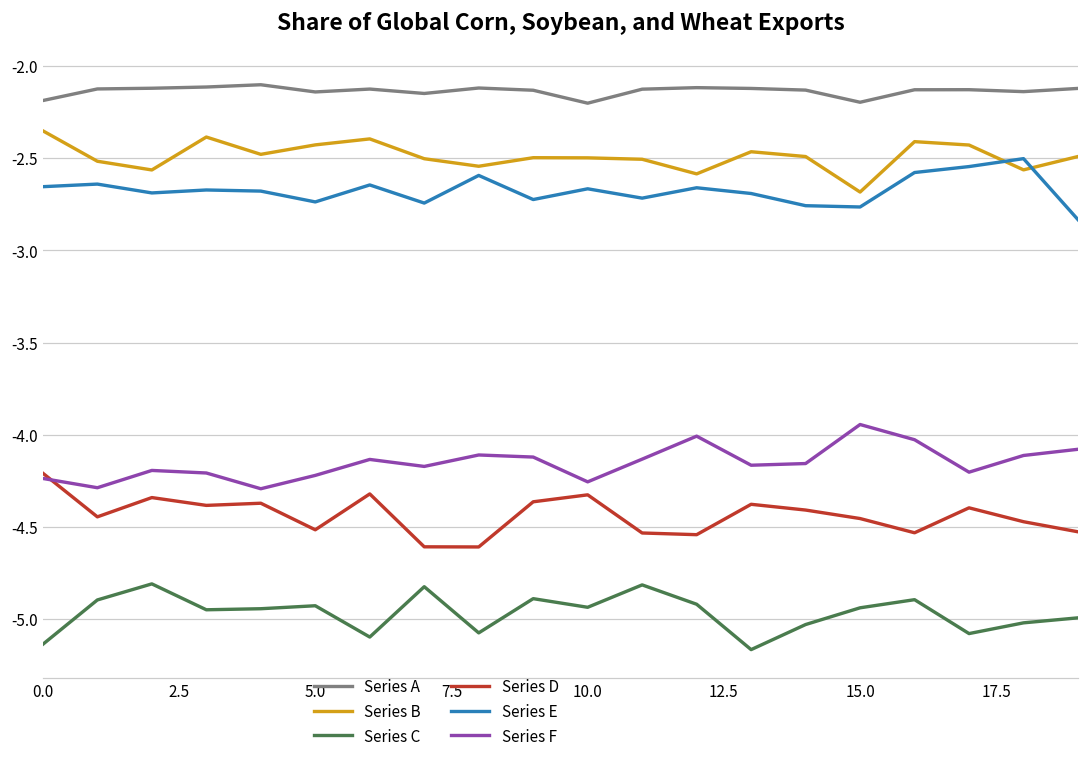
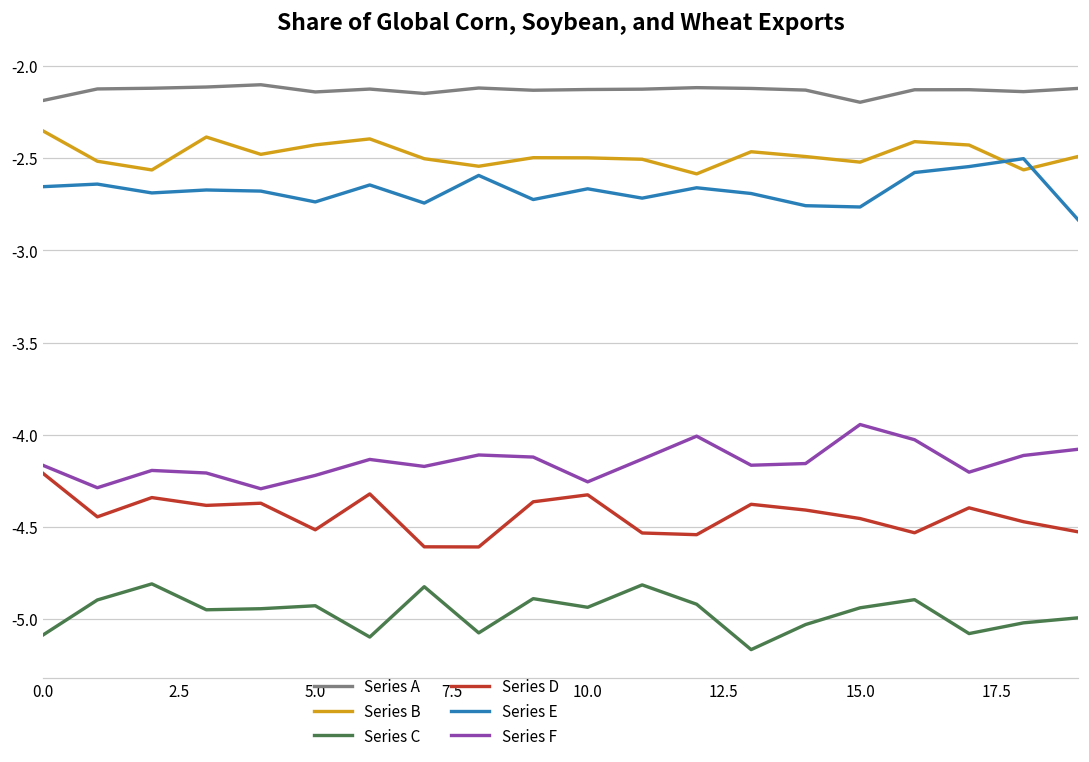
  {
    "Series A": {
      "0.0": -2.19,
      "5.0": -2.14,
-     "10.0": -2.20,
+     "10.0": -2.13,
      "15.0": -2.20
    },
    "Series B": {
      "0.0": -2.35,
      "5.0": -2.43,
      "10.0": -2.50,
-     "15.0": -2.68
+     "15.0": -2.52
    },
    "Series C": {
-     "0.0": -5.14,
+     "0.0": -5.09,
      "5.0": -4.93,
      "10.0": -4.94,
      "15.0": -4.94
    },
    "Series D": {
      "0.0": -4.21,
      "5.0": -4.52,
      "10.0": -4.33,
      "15.0": -4.45
    },
    "Series E": {
      "0.0": -2.65,
      "5.0": -2.74,
      "10.0": -2.67,
      "15.0": -2.76
    },
    "Series F": {
-     "0.0": -4.24,
+     "0.0": -4.17,
      "5.0": -4.22,
      "10.0": -4.26,
      "15.0": -3.94
    }
  }
